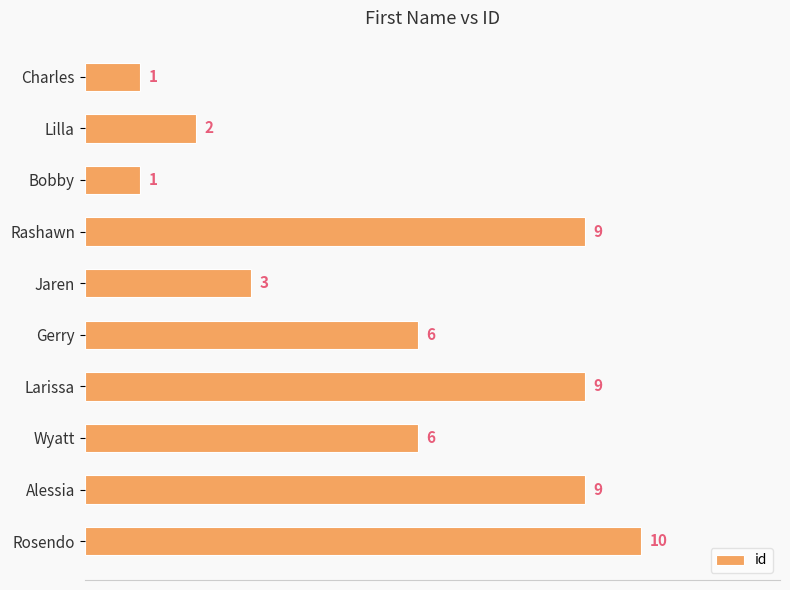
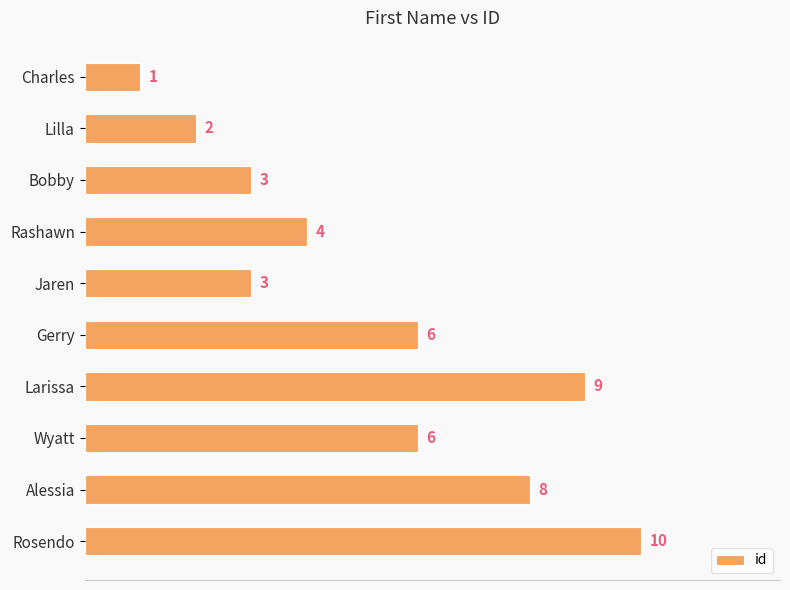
  {
    "Charles": 1,
    "Lilla": 2,
-   "Bobby": 1,
-   "Rashawn": 9,
+   "Bobby": 3,
+   "Rashawn": 4,
    "Jaren": 3,
    "Gerry": 6,
    "Larissa": 9,
    "Wyatt": 6,
-   "Alessia": 9,
+   "Alessia": 8,
    "Rosendo": 10
  }
